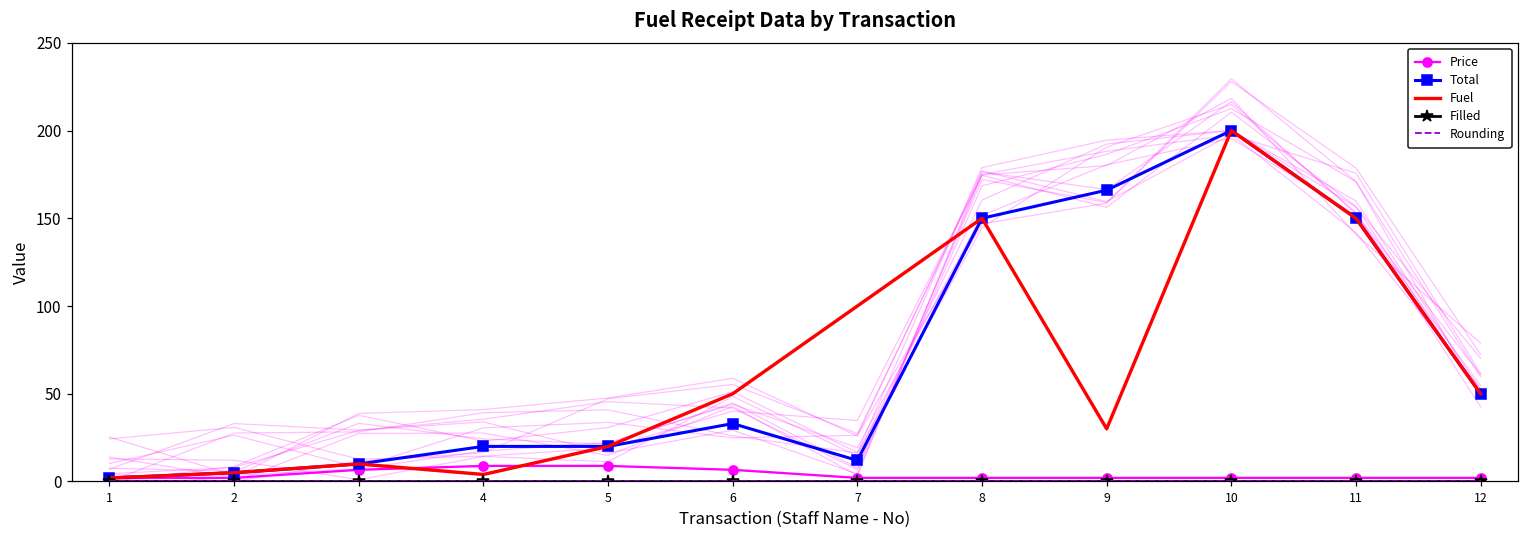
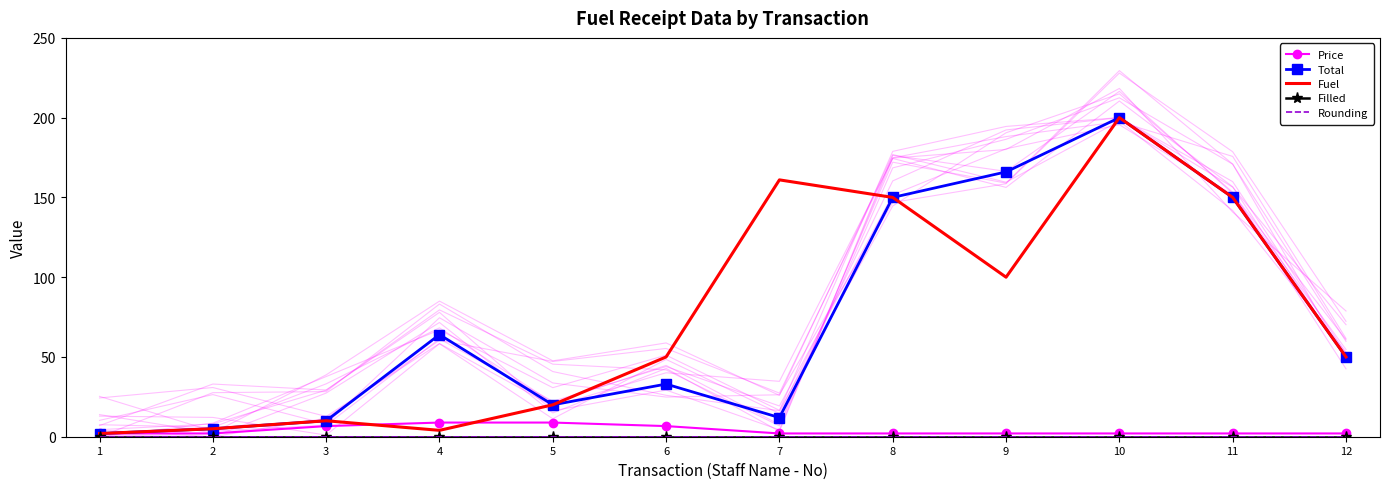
  {
    "Total": {
-     "4": 20,
+     "4": 64,
      "6": 33,
      "7": 12
    },
    "Fuel": {
      "4": 4,
-     "7": 100,
-     "9": 30
+     "7": 161,
+     "9": 100
    },
    "Rounding": {
      "4": 0,
      "5": 0,
      "6": 0,
      "7": 0,
      "8": 0,
      "9": 0,
      "10": 0,
      "11": 0,
      "12": 0
    }
  }
